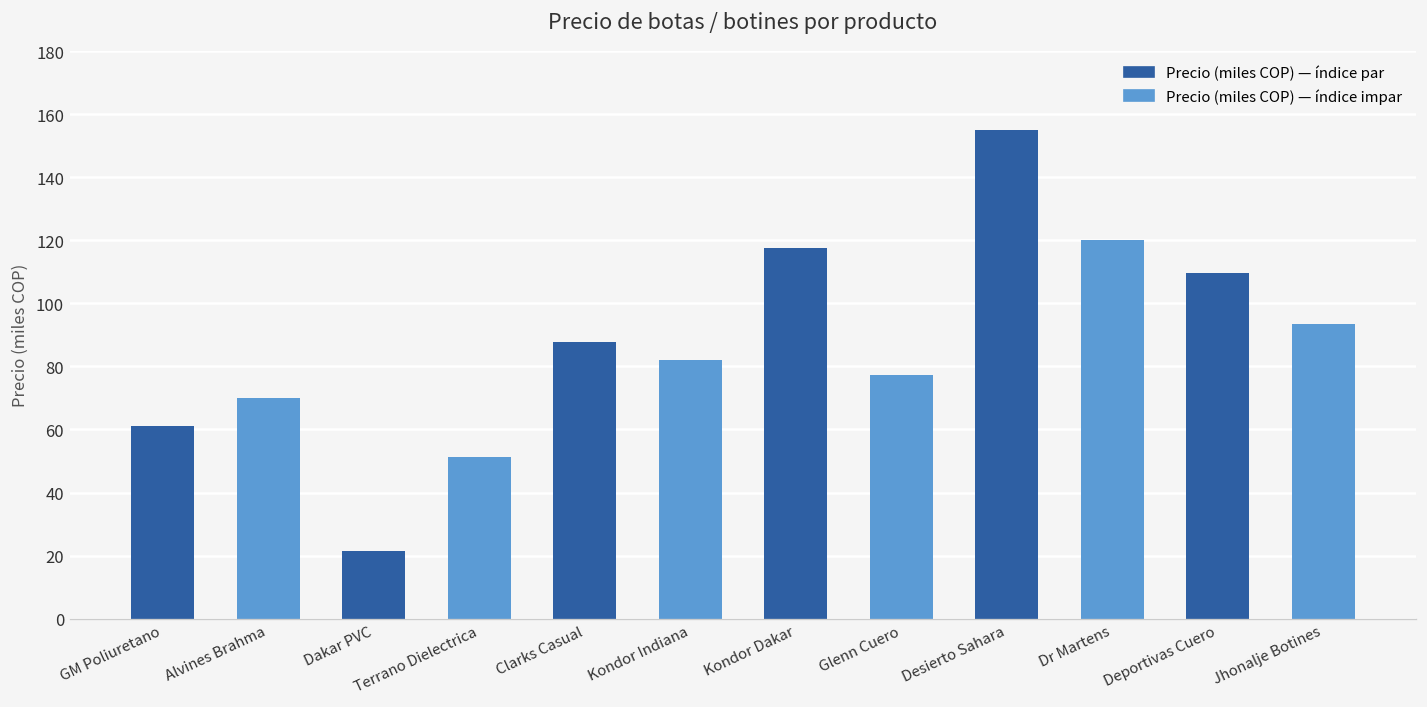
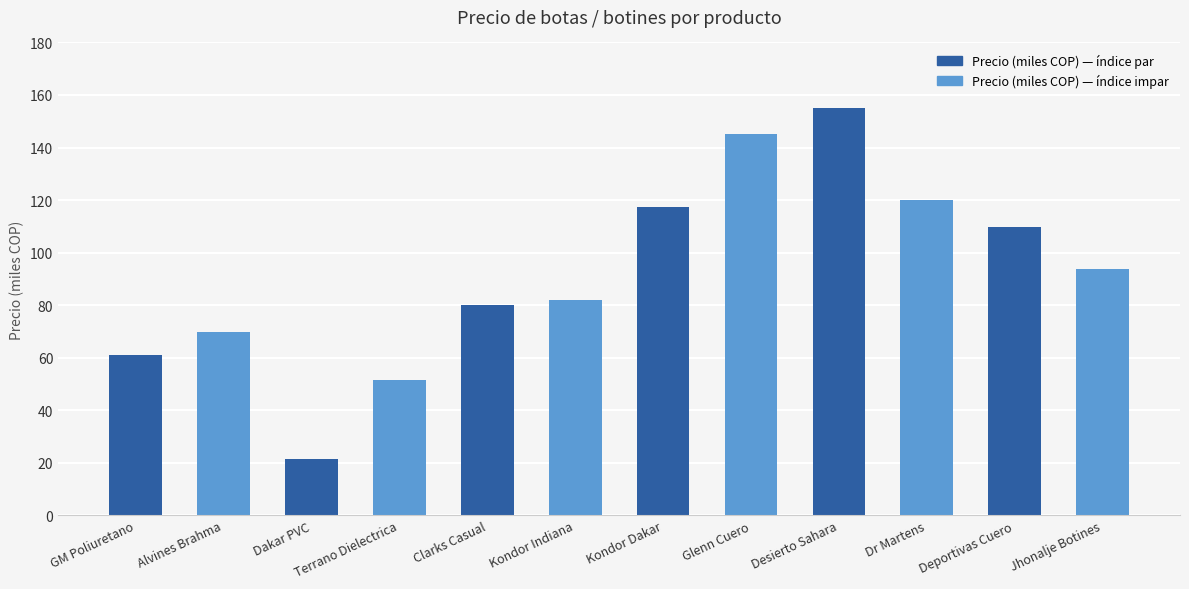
  {
    "GM Poliuretano": 61,
    "Alvines Brahma": 70,
    "Dakar PVC": 22,
    "Terrano Dielectrica": 51,
-   "Clarks Casual": 88,
+   "Clarks Casual": 80,
    "Kondor Indiana": 82,
    "Kondor Dakar": 118,
-   "Glenn Cuero": 77,
+   "Glenn Cuero": 145,
    "Desierto Sahara": 155,
    "Dr Martens": 120,
    "Deportivas Cuero": 110,
    "Jhonalje Botines": 94
  }
